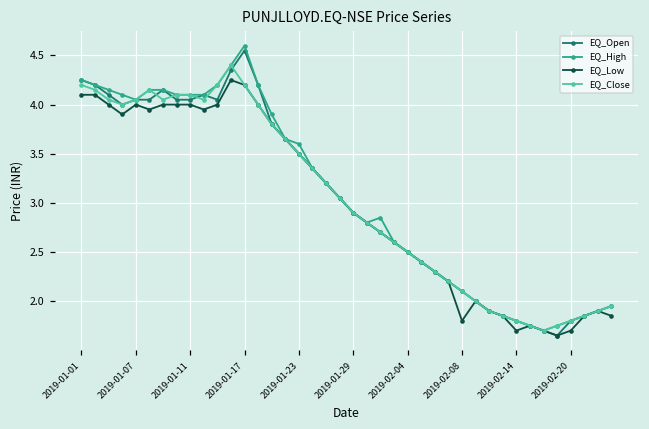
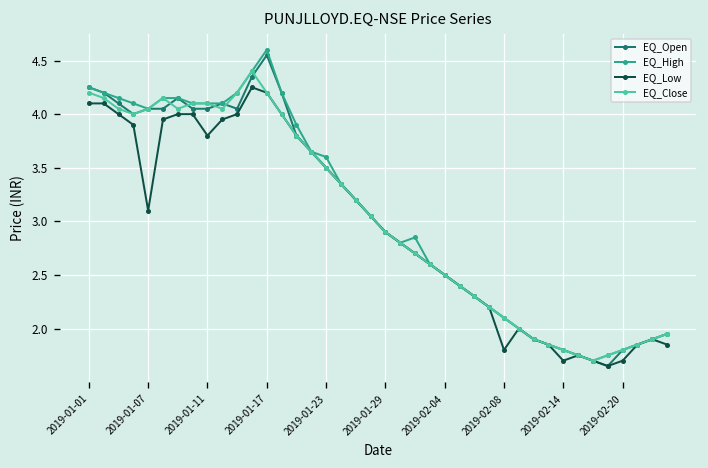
  {
    "EQ_Low": {
      "2019-01-01": 4.1,
-     "2019-01-07": 4.0,
-     "2019-01-11": 4.0,
+     "2019-01-07": 3.1,
+     "2019-01-11": 3.8,
      "2019-02-08": 1.8,
      "2019-02-14": 1.7,
      "2019-02-20": 1.7
    }
  }
